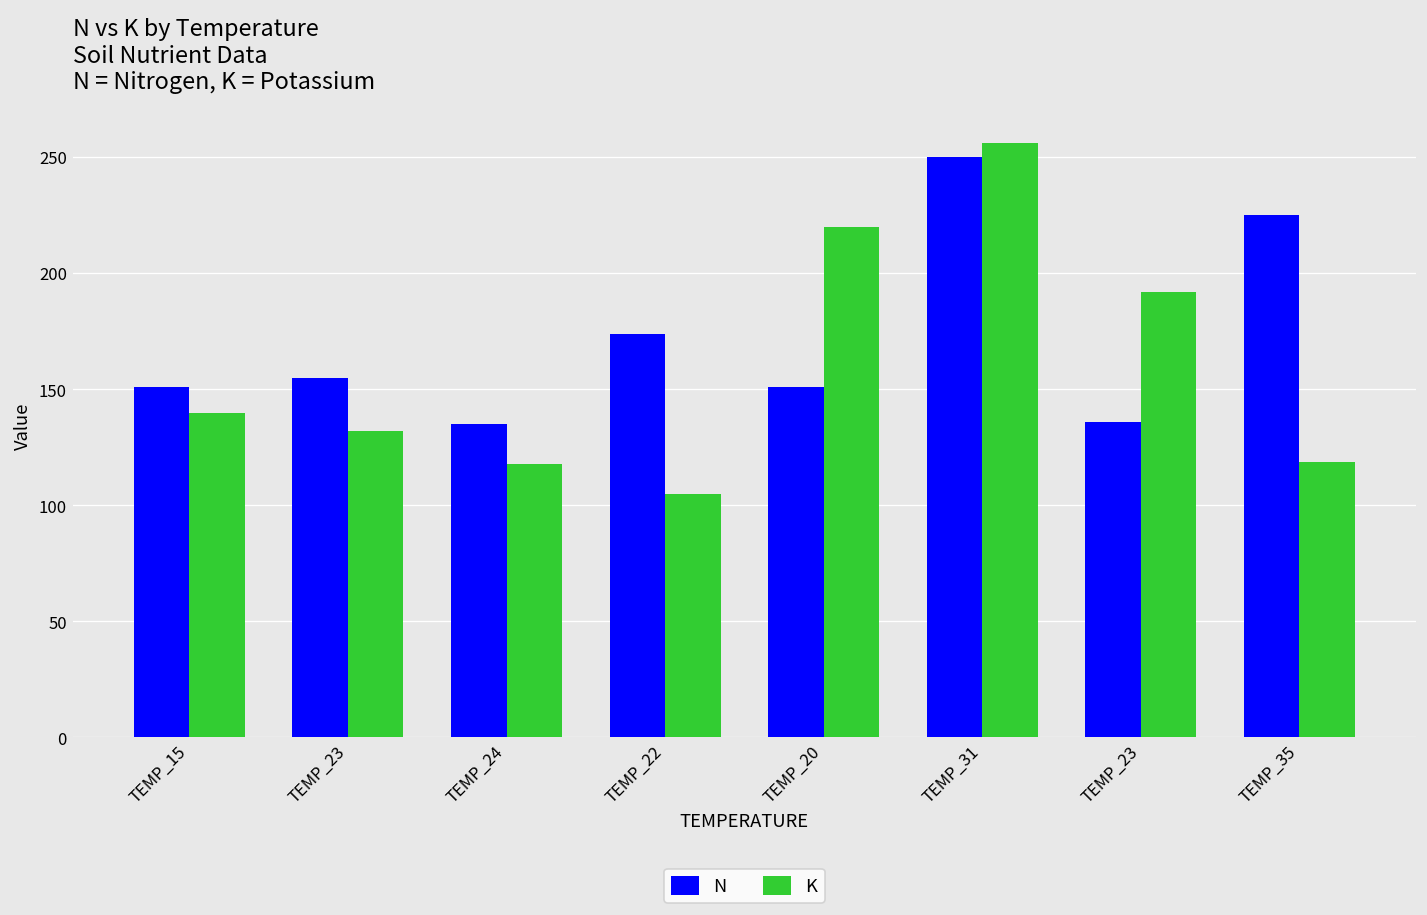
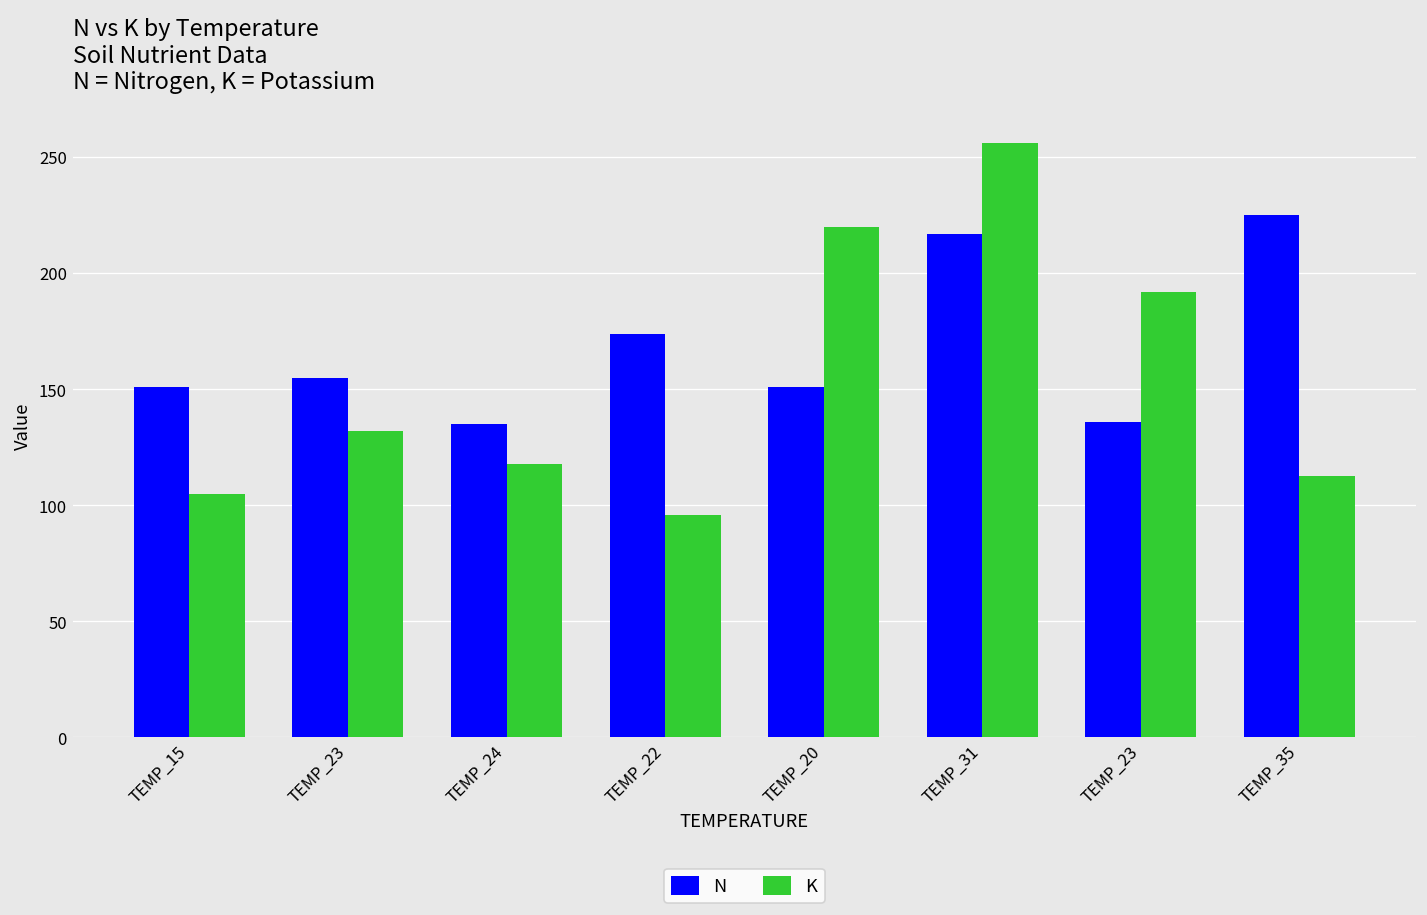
  {
    "N": {
      "TEMP_15": 151,
      "TEMP_24": 135,
      "TEMP_22": 174,
      "TEMP_20": 151,
-     "TEMP_31": 250,
+     "TEMP_31": 217,
      "TEMP_35": 225
    },
    "K": {
-     "TEMP_15": 140,
+     "TEMP_15": 105,
      "TEMP_24": 118,
-     "TEMP_22": 105,
+     "TEMP_22": 96,
      "TEMP_20": 220,
      "TEMP_31": 256,
-     "TEMP_35": 119
+     "TEMP_35": 113
    }
  }
